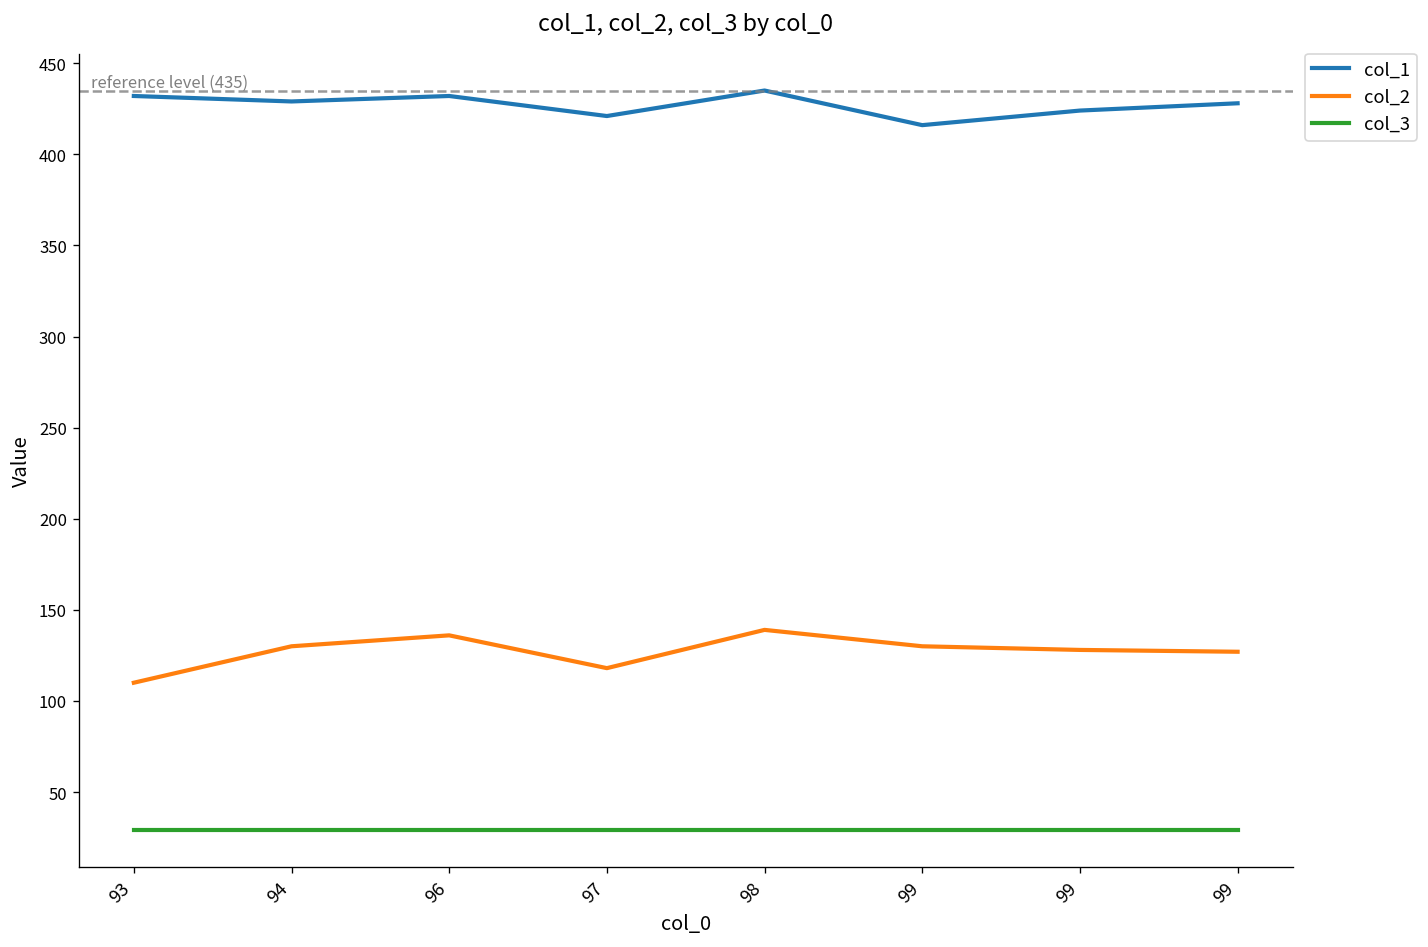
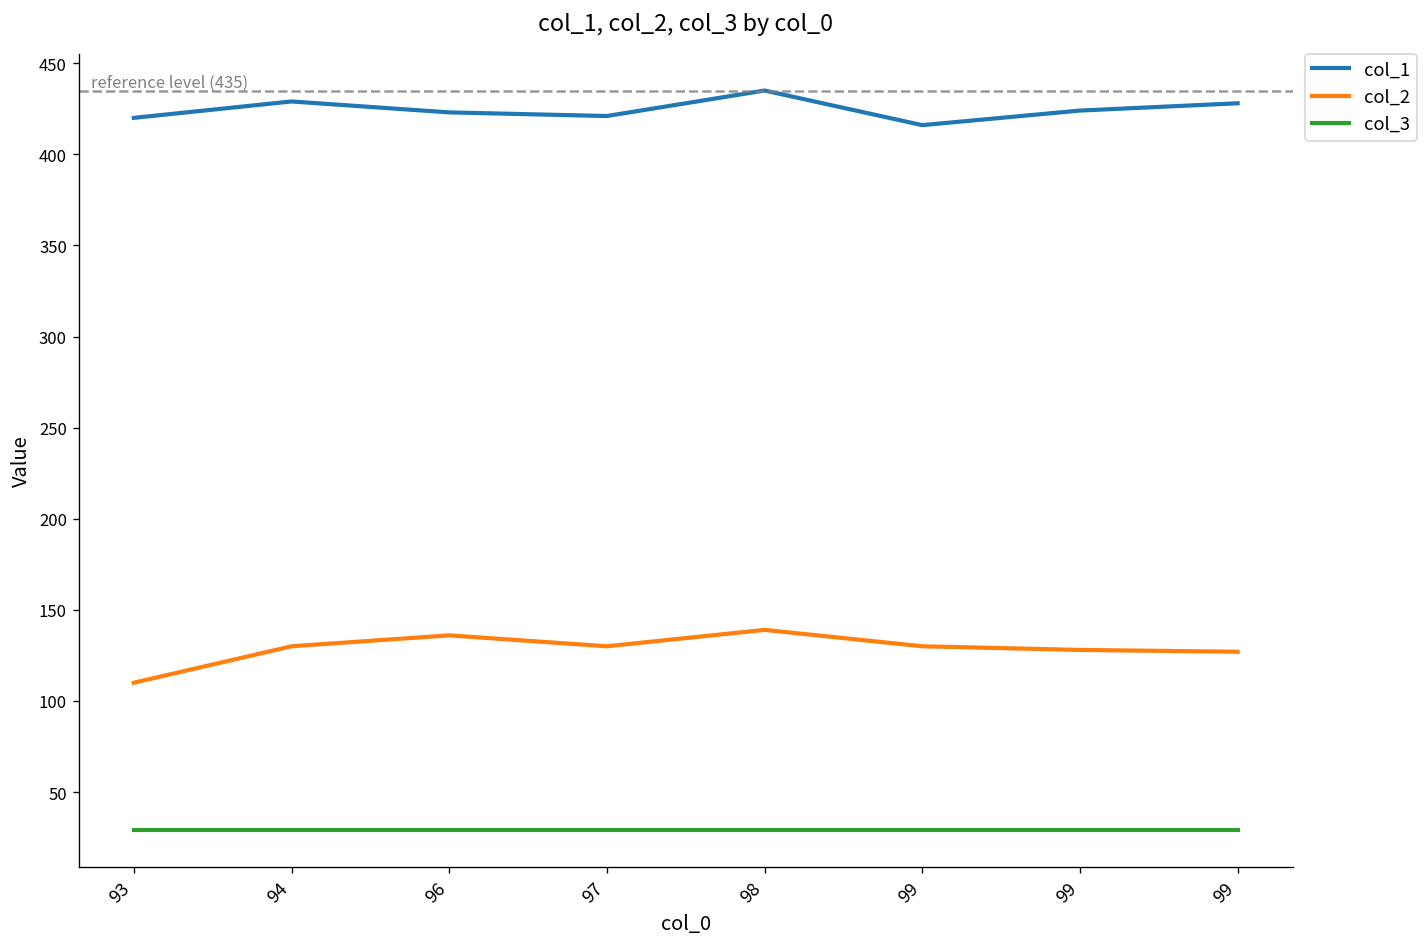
  {
    "col_1": {
-     "93": 432,
+     "93": 420,
      "94": 429,
-     "96": 432,
+     "96": 423,
      "97": 421,
      "98": 435
    },
    "col_2": {
      "93": 110,
      "94": 130,
      "96": 136,
-     "97": 118,
+     "97": 130,
      "98": 139
    },
    "col_3": {
      "93": 29,
      "94": 29,
      "96": 29,
      "97": 29,
      "98": 29
    }
  }
